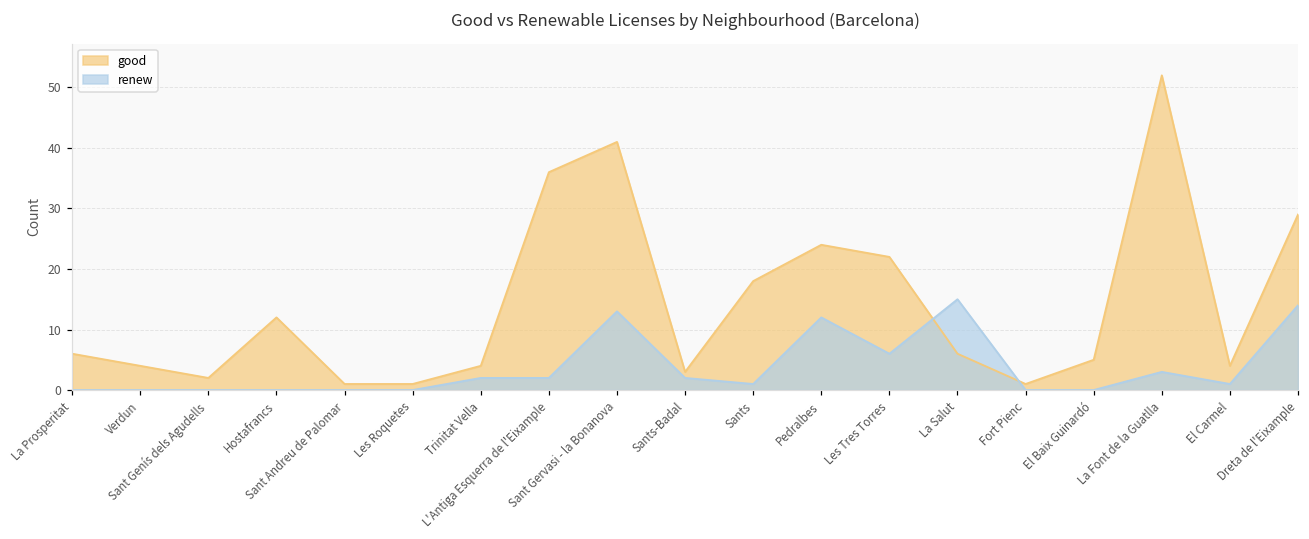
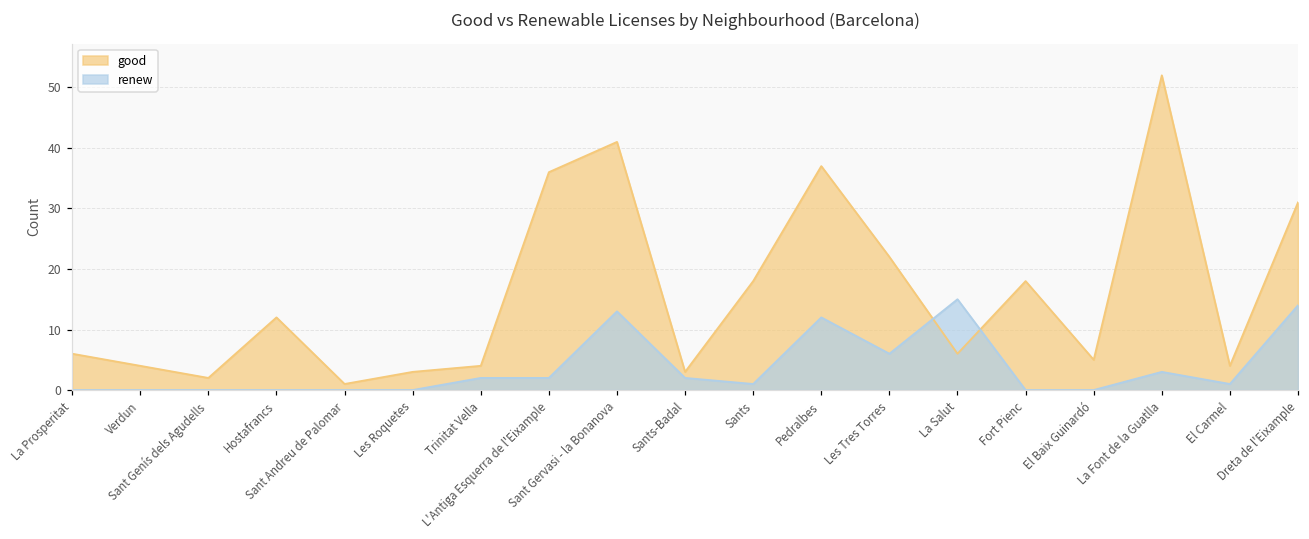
  {
    "good": {
      "La Prosperitat": 6,
      "Verdun": 4,
      "Sant Genís dels Agudells": 2,
      "Hostafrancs": 12,
      "Sant Andreu de Palomar": 1,
-     "Les Roquetes": 1,
+     "Les Roquetes": 3,
      "Trinitat Vella": 4,
      "L'Antiga Esquerra de l'Eixample": 36,
      "Sant Gervasi - la Bonanova": 41,
      "Sants-Badal": 3,
      "Sants": 18,
-     "Pedralbes": 24,
+     "Pedralbes": 37,
      "Les Tres Torres": 22,
      "La Salut": 6,
-     "Fort Pienc": 1,
+     "Fort Pienc": 18,
      "El Baix Guinardó": 5,
      "La Font de la Guatlla": 52,
      "El Carmel": 4,
-     "Dreta de l'Eixample": 29
+     "Dreta de l'Eixample": 31
    },
    "renew": {
      "La Prosperitat": 0,
      "Verdun": 0,
      "Sant Genís dels Agudells": 0,
      "Hostafrancs": 0,
      "Sant Andreu de Palomar": 0,
      "Les Roquetes": 0,
      "Trinitat Vella": 2,
      "L'Antiga Esquerra de l'Eixample": 2,
      "Sant Gervasi - la Bonanova": 13,
      "Sants-Badal": 2,
      "Sants": 1,
      "Pedralbes": 12,
      "Les Tres Torres": 6,
      "La Salut": 15,
      "Fort Pienc": 0,
      "El Baix Guinardó": 0,
      "La Font de la Guatlla": 3,
      "El Carmel": 1,
      "Dreta de l'Eixample": 14
    }
  }
